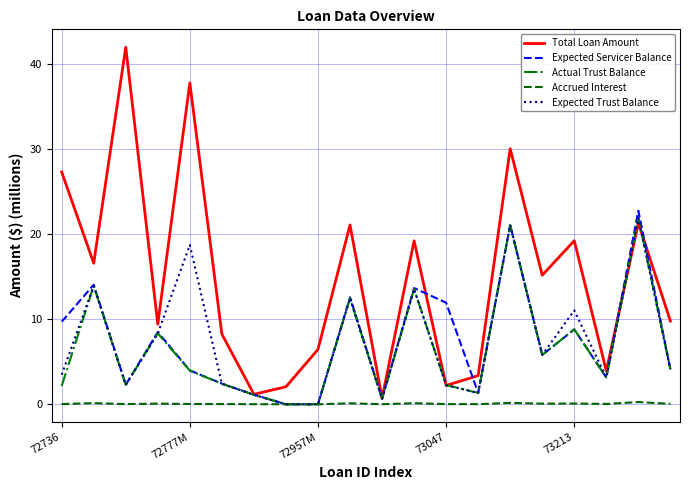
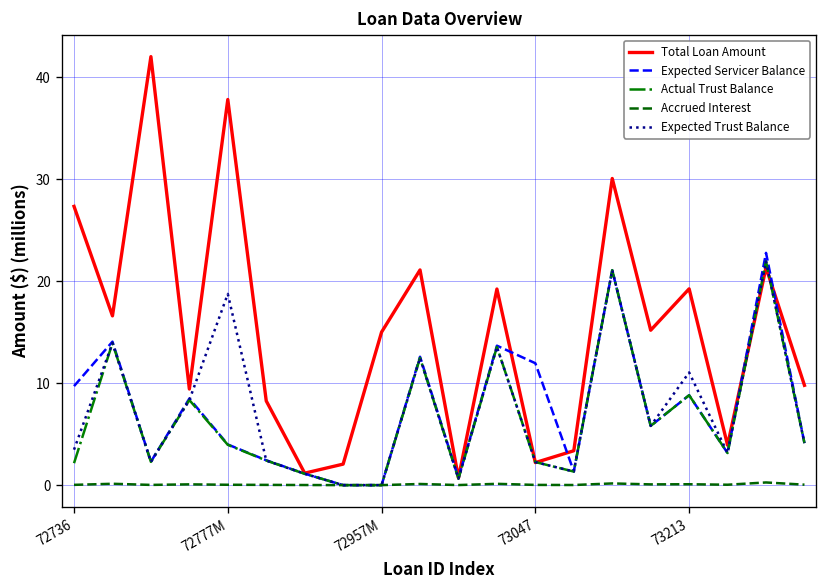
  {
    "Total Loan Amount": {
      "72736": 27,
      "72777M": 38,
-     "72957M": 6,
+     "72957M": 15,
      "73213": 19
    },
    "Expected Servicer Balance": {
      "72736": 10,
      "73047": 12
    },
    "Expected Trust Balance": {
      "72736": 3,
      "72777M": 19,
      "73213": 11
    }
  }
